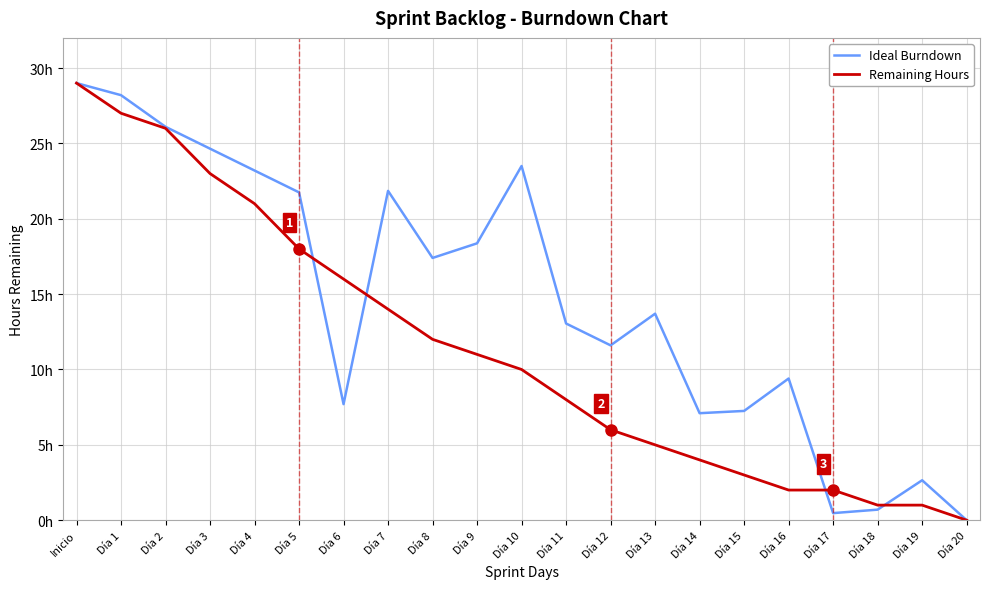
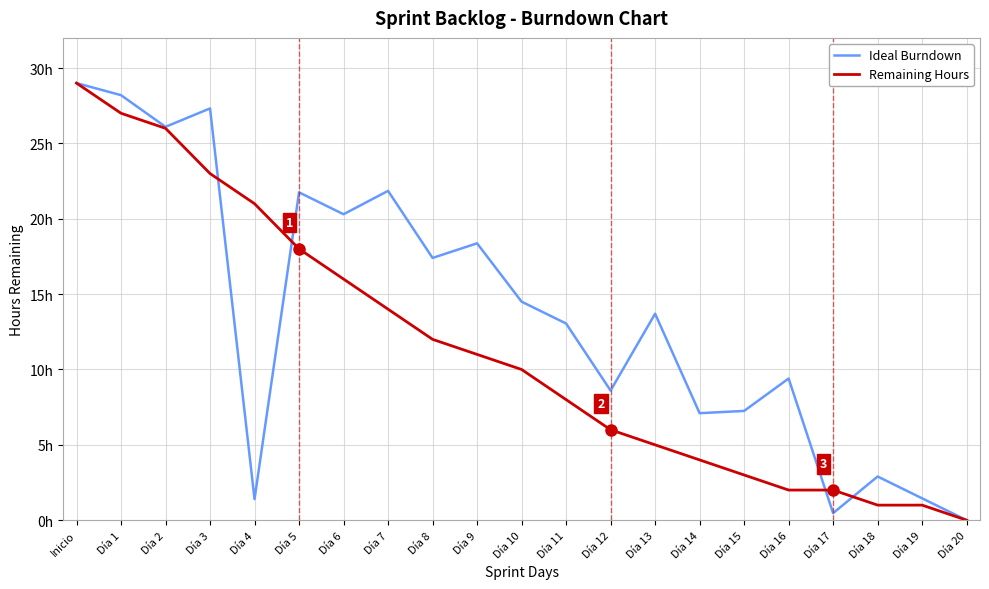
  {
    "Ideal Burndown": {
      "Día 1": "28.2h",
-     "Día 3": "24.7h",
-     "Día 4": "23.2h",
+     "Día 3": "27.3h",
+     "Día 4": "1.4h",
      "Día 5": "21.8h",
-     "Día 6": "7.7h",
+     "Día 6": "20.3h",
      "Día 7": "21.9h",
      "Día 8": "17.4h",
      "Día 9": "18.4h",
-     "Día 10": "23.5h",
+     "Día 10": "14.5h",
      "Día 11": "13.1h",
-     "Día 12": "11.6h",
+     "Día 12": "8.6h",
      "Día 13": "13.7h",
      "Día 14": "7.1h",
      "Día 15": "7.3h",
      "Día 16": "9.4h",
      "Día 17": "0.5h",
-     "Día 18": "0.7h",
-     "Día 19": "2.7h"
+     "Día 18": "2.9h",
+     "Día 19": "1.5h"
    }
  }
